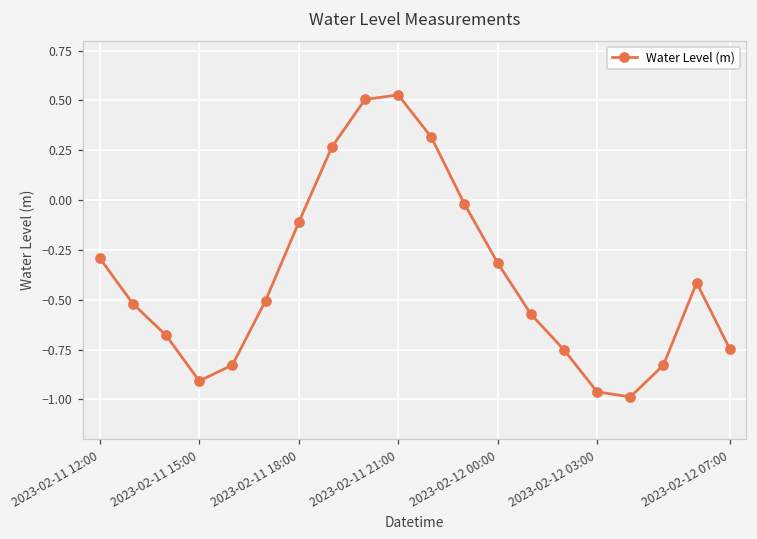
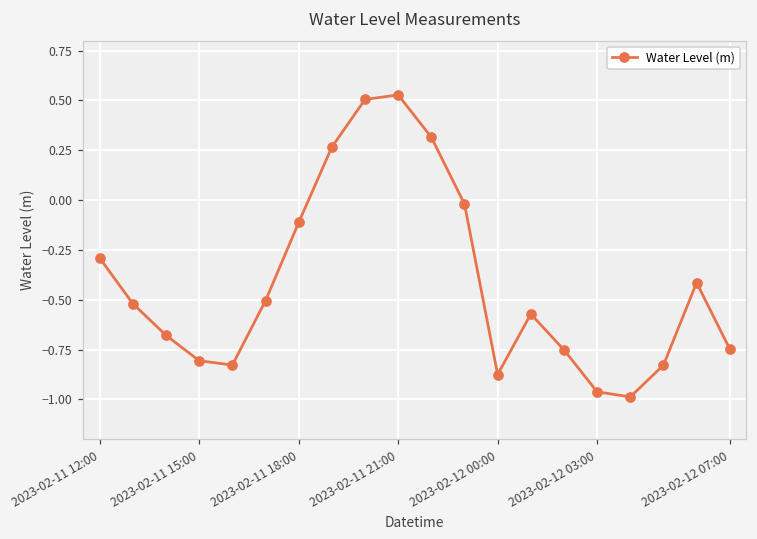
  {
    "2023-02-11 12:00": -0.29,
-   "2023-02-11 15:00": -0.91,
+   "2023-02-11 15:00": -0.81,
    "2023-02-11 18:00": -0.11,
    "2023-02-11 21:00": 0.53,
-   "2023-02-12 00:00": -0.32,
+   "2023-02-12 00:00": -0.88,
    "2023-02-12 03:00": -0.96,
    "2023-02-12 07:00": -0.75
  }
